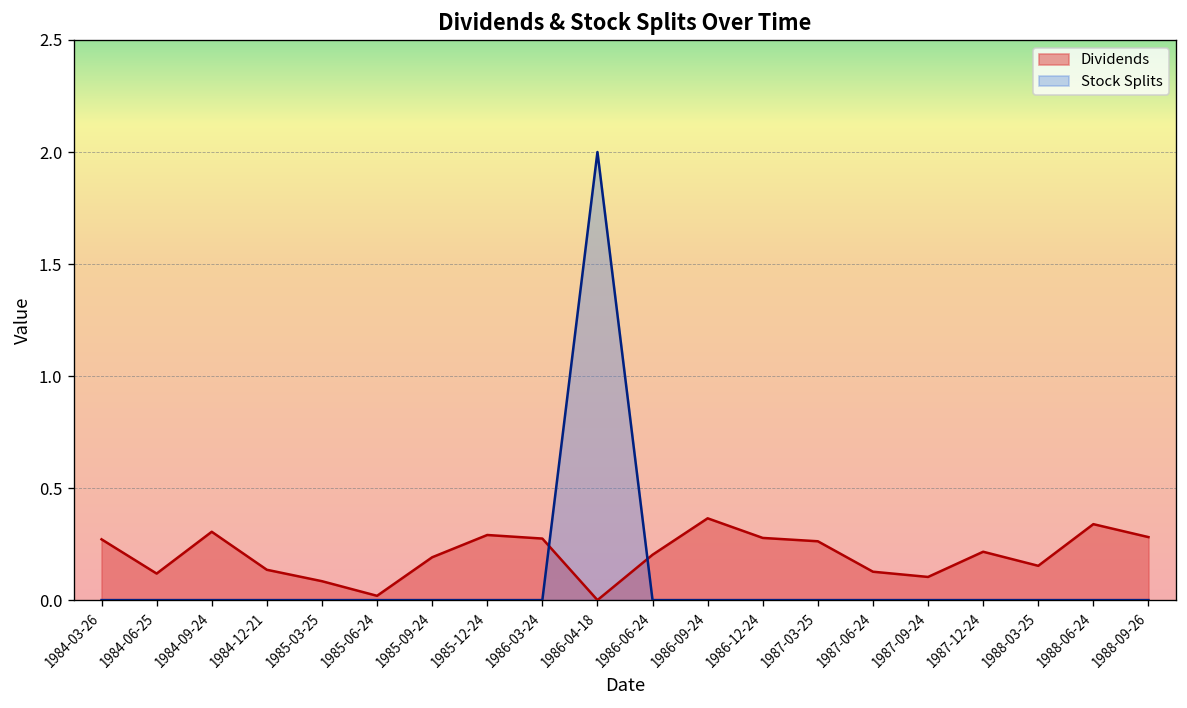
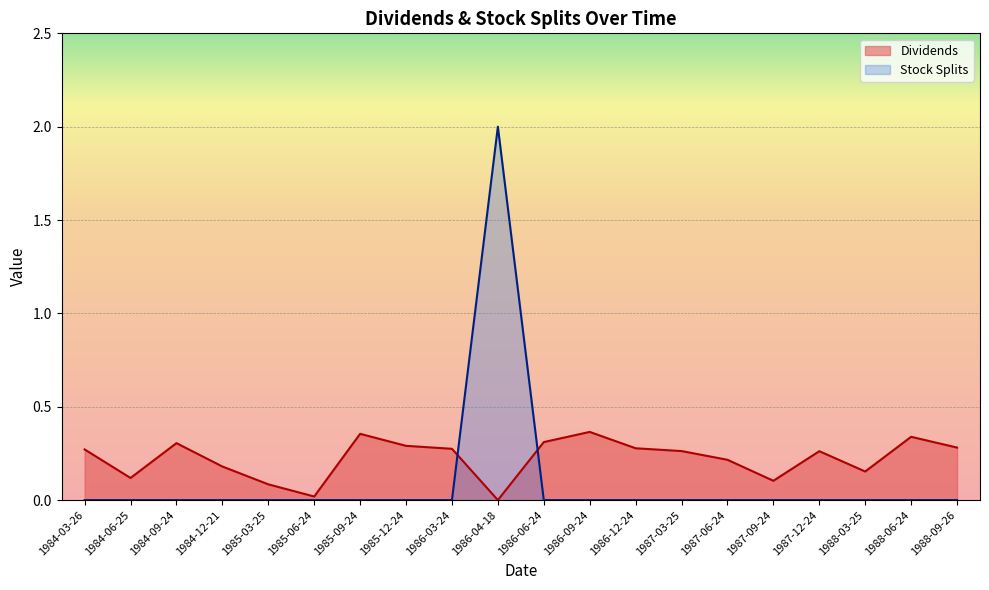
  {
    "Dividends": {
      "1984-03-26": 0.27,
      "1984-06-25": 0.12,
      "1984-09-24": 0.31,
-     "1984-12-21": 0.14,
+     "1984-12-21": 0.18,
      "1985-03-25": 0.08,
      "1985-06-24": 0.02,
-     "1985-09-24": 0.19,
+     "1985-09-24": 0.35,
      "1985-12-24": 0.29,
      "1986-03-24": 0.27,
      "1986-04-18": 0.00,
-     "1986-06-24": 0.20,
+     "1986-06-24": 0.31,
      "1986-09-24": 0.37,
      "1986-12-24": 0.28,
      "1987-03-25": 0.26,
-     "1987-06-24": 0.13,
+     "1987-06-24": 0.22,
      "1987-09-24": 0.10,
-     "1987-12-24": 0.22,
+     "1987-12-24": 0.26,
      "1988-03-25": 0.15,
      "1988-06-24": 0.34,
      "1988-09-26": 0.28
    },
    "Stock Splits": {
      "1984-03-26": 0.00,
      "1984-06-25": 0.00,
      "1984-09-24": 0.00,
      "1984-12-21": 0.00,
      "1985-03-25": 0.00,
      "1985-06-24": 0.00,
      "1985-09-24": 0.00,
      "1985-12-24": 0.00,
      "1986-03-24": 0.00,
      "1986-04-18": 2.00,
      "1986-06-24": 0.00,
      "1986-09-24": 0.00,
      "1986-12-24": 0.00,
      "1987-03-25": 0.00,
      "1987-06-24": 0.00,
      "1987-09-24": 0.00,
      "1987-12-24": 0.00,
      "1988-03-25": 0.00,
      "1988-06-24": 0.00,
      "1988-09-26": 0.00
    }
  }
